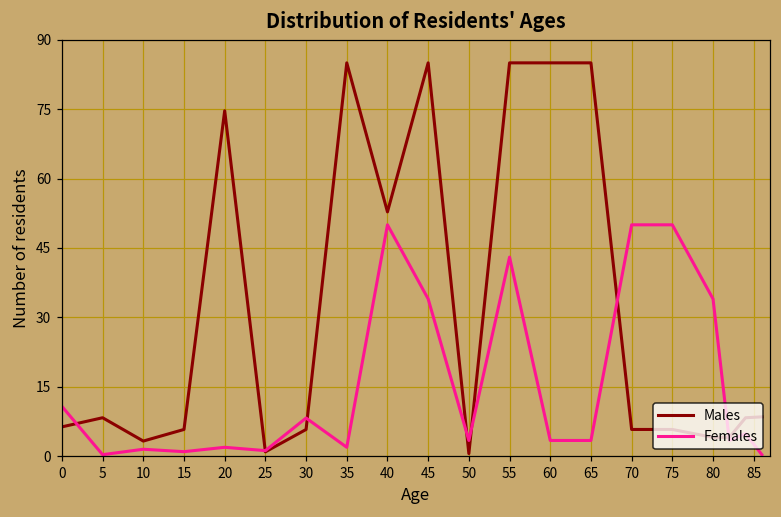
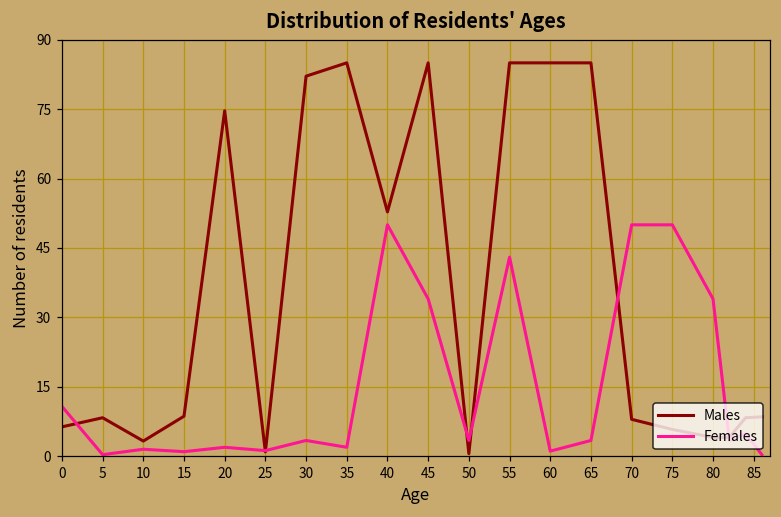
  {
    "Males": {
      "0": 6,
      "5": 8,
      "10": 3,
-     "15": 6,
+     "15": 9,
      "20": 75,
-     "30": 6,
+     "30": 82,
      "35": 85,
      "40": 53,
      "45": 85,
      "50": 1,
      "55": 85,
      "60": 85,
      "65": 85,
-     "70": 6
+     "70": 8
    },
    "Females": {
      "0": 11,
      "5": 0,
      "10": 2,
      "15": 1,
      "20": 2,
-     "30": 8,
+     "30": 3,
      "35": 2,
      "40": 50,
      "45": 34,
      "50": 3,
      "55": 43,
-     "60": 3,
+     "60": 1,
      "65": 3,
      "70": 50,
      "75": 50,
      "80": 34
    }
  }
